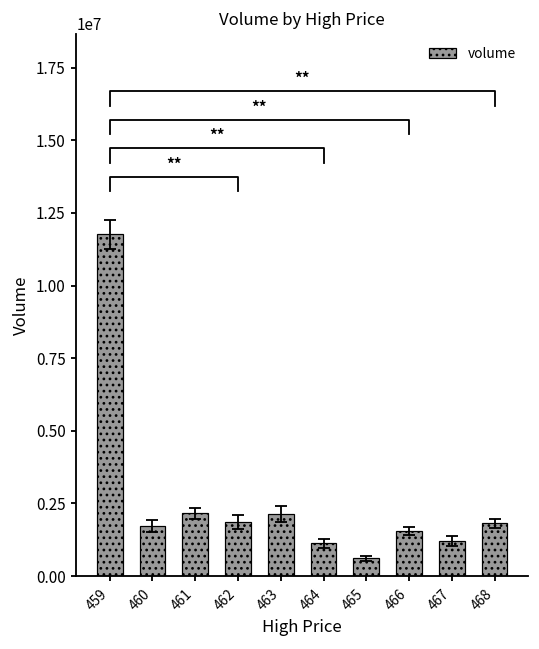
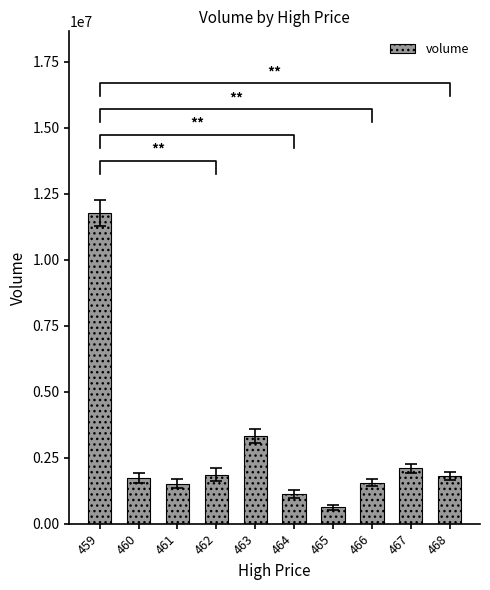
  {
    "volume": {
      "459": 11800000,
      "460": 1700000,
-     "461": 2200000,
+     "461": 1500000,
      "462": 1900000,
-     "463": 2100000,
+     "463": 3300000,
      "464": 1100000,
      "465": 600000,
      "466": 1500000,
-     "467": 1200000,
+     "467": 2100000,
      "468": 1800000
    }
  }
